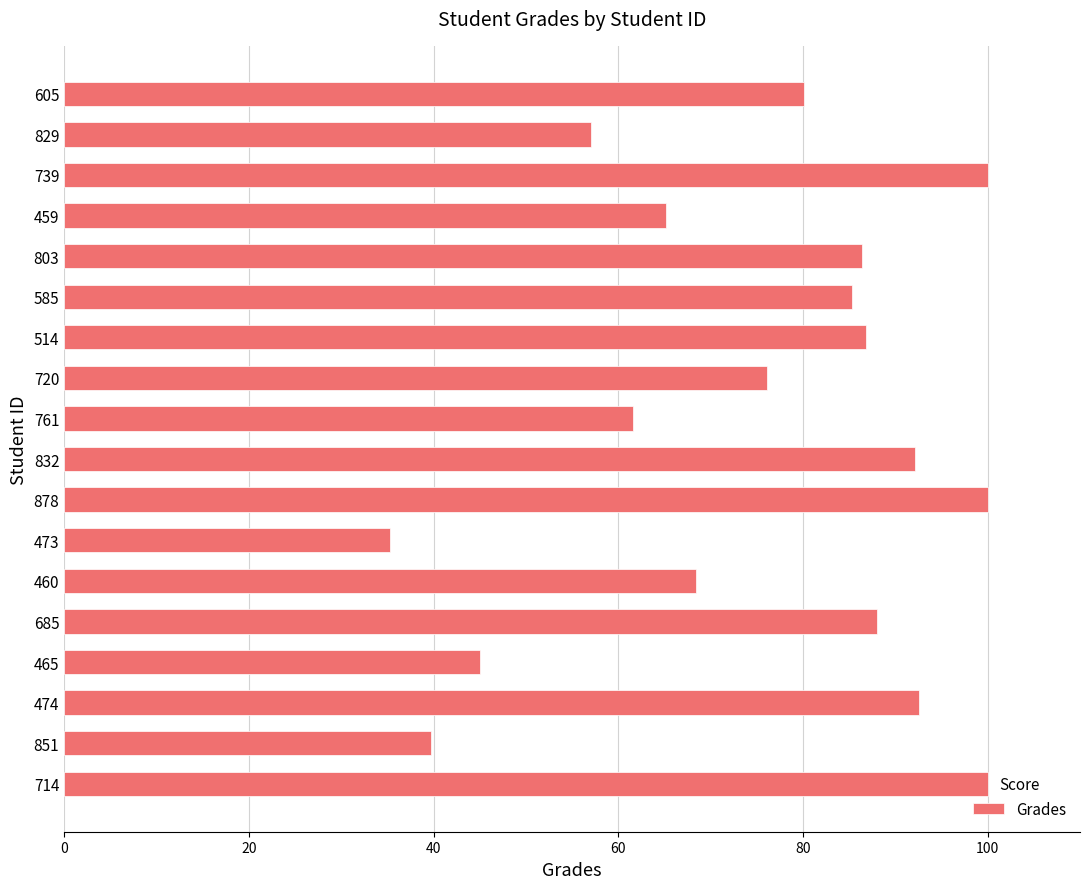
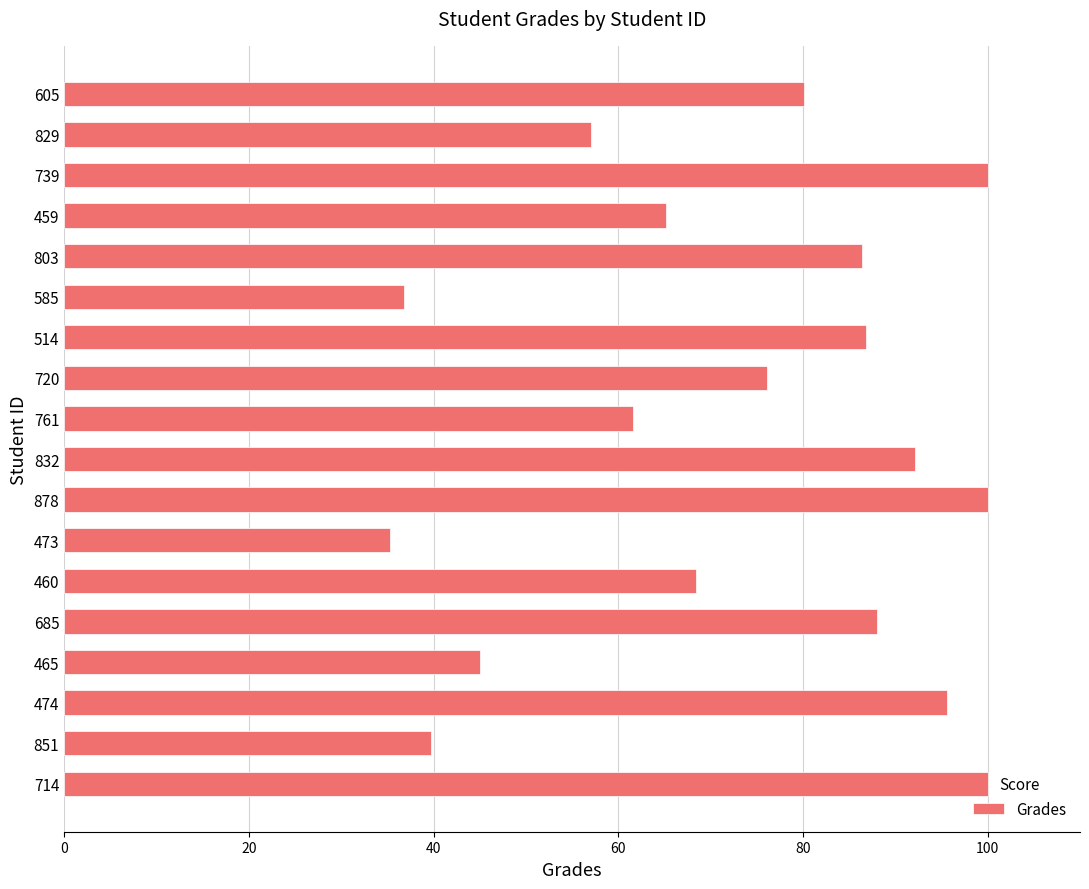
  {
    "605": 80,
    "829": 57,
    "739": 100,
    "459": 65,
    "803": 86,
-   "585": 85,
+   "585": 37,
    "514": 87,
    "720": 76,
    "761": 62,
    "832": 92,
    "878": 100,
    "473": 35,
    "460": 68,
    "685": 88,
    "465": 45,
-   "474": 93,
+   "474": 96,
    "851": 40,
    "714": 100
  }
